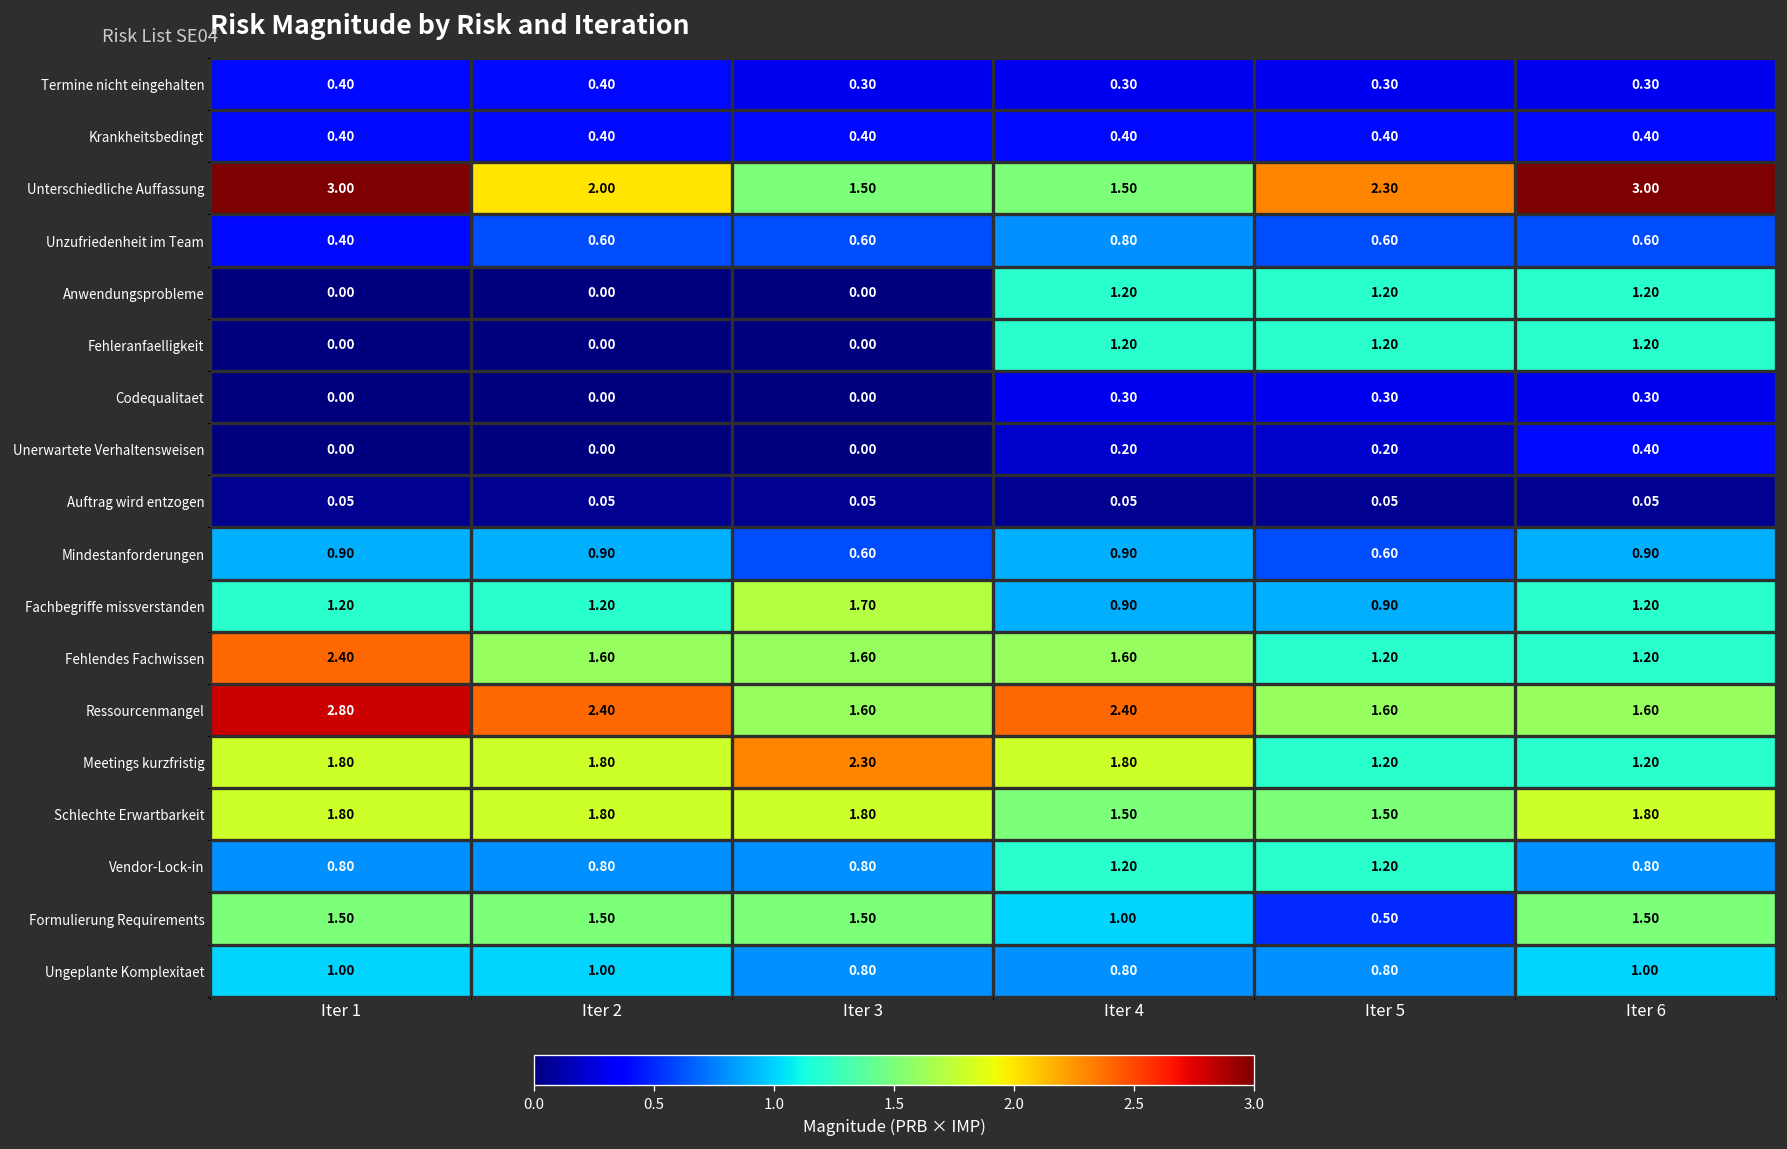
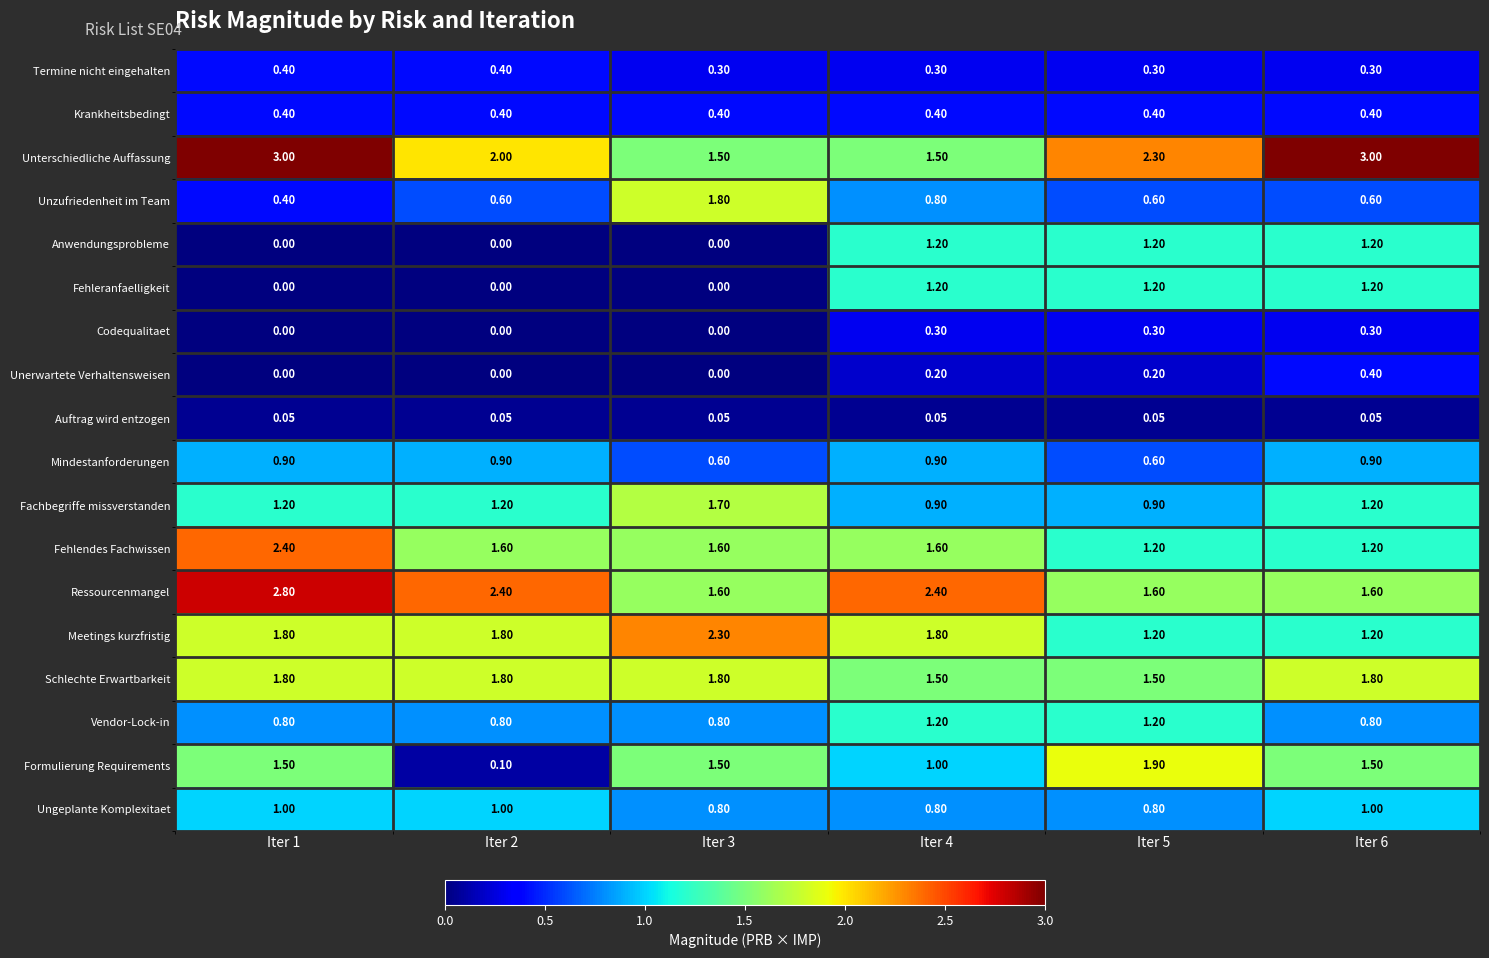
  {
    "Termine nicht eingehalten": {
      "Iter 1": 0.40,
      "Iter 2": 0.40,
      "Iter 3": 0.30,
      "Iter 4": 0.30,
      "Iter 5": 0.30,
      "Iter 6": 0.30
    },
    "Krankheitsbedingt": {
      "Iter 1": 0.40,
      "Iter 2": 0.40,
      "Iter 3": 0.40,
      "Iter 4": 0.40,
      "Iter 5": 0.40,
      "Iter 6": 0.40
    },
    "Unterschiedliche Auffassung": {
      "Iter 1": 3.00,
      "Iter 2": 2.00,
      "Iter 3": 1.50,
      "Iter 4": 1.50,
      "Iter 5": 2.30,
      "Iter 6": 3.00
    },
    "Unzufriedenheit im Team": {
      "Iter 1": 0.40,
      "Iter 2": 0.60,
-     "Iter 3": 0.60,
+     "Iter 3": 1.80,
      "Iter 4": 0.80,
      "Iter 5": 0.60,
      "Iter 6": 0.60
    },
    "Anwendungsprobleme": {
      "Iter 1": 0.00,
      "Iter 2": 0.00,
      "Iter 3": 0.00,
      "Iter 4": 1.20,
      "Iter 5": 1.20,
      "Iter 6": 1.20
    },
    "Fehleranfaelligkeit": {
      "Iter 1": 0.00,
      "Iter 2": 0.00,
      "Iter 3": 0.00,
      "Iter 4": 1.20,
      "Iter 5": 1.20,
      "Iter 6": 1.20
    },
    "Codequalitaet": {
      "Iter 1": 0.00,
      "Iter 2": 0.00,
      "Iter 3": 0.00,
      "Iter 4": 0.30,
      "Iter 5": 0.30,
      "Iter 6": 0.30
    },
    "Unerwartete Verhaltensweisen": {
      "Iter 1": 0.00,
      "Iter 2": 0.00,
      "Iter 3": 0.00,
      "Iter 4": 0.20,
      "Iter 5": 0.20,
      "Iter 6": 0.40
    },
    "Auftrag wird entzogen": {
      "Iter 1": 0.05,
      "Iter 2": 0.05,
      "Iter 3": 0.05,
      "Iter 4": 0.05,
      "Iter 5": 0.05,
      "Iter 6": 0.05
    },
    "Mindestanforderungen": {
      "Iter 1": 0.90,
      "Iter 2": 0.90,
      "Iter 3": 0.60,
      "Iter 4": 0.90,
      "Iter 5": 0.60,
      "Iter 6": 0.90
    },
    "Fachbegriffe missverstanden": {
      "Iter 1": 1.20,
      "Iter 2": 1.20,
      "Iter 3": 1.70,
      "Iter 4": 0.90,
      "Iter 5": 0.90,
      "Iter 6": 1.20
    },
    "Fehlendes Fachwissen": {
      "Iter 1": 2.40,
      "Iter 2": 1.60,
      "Iter 3": 1.60,
      "Iter 4": 1.60,
      "Iter 5": 1.20,
      "Iter 6": 1.20
    },
    "Ressourcenmangel": {
      "Iter 1": 2.80,
      "Iter 2": 2.40,
      "Iter 3": 1.60,
      "Iter 4": 2.40,
      "Iter 5": 1.60,
      "Iter 6": 1.60
    },
    "Meetings kurzfristig": {
      "Iter 1": 1.80,
      "Iter 2": 1.80,
      "Iter 3": 2.30,
      "Iter 4": 1.80,
      "Iter 5": 1.20,
      "Iter 6": 1.20
    },
    "Schlechte Erwartbarkeit": {
      "Iter 1": 1.80,
      "Iter 2": 1.80,
      "Iter 3": 1.80,
      "Iter 4": 1.50,
      "Iter 5": 1.50,
      "Iter 6": 1.80
    },
    "Vendor-Lock-in": {
      "Iter 1": 0.80,
      "Iter 2": 0.80,
      "Iter 3": 0.80,
      "Iter 4": 1.20,
      "Iter 5": 1.20,
      "Iter 6": 0.80
    },
    "Formulierung Requirements": {
      "Iter 1": 1.50,
-     "Iter 2": 1.50,
+     "Iter 2": 0.10,
      "Iter 3": 1.50,
      "Iter 4": 1.00,
-     "Iter 5": 0.50,
+     "Iter 5": 1.90,
      "Iter 6": 1.50
    },
    "Ungeplante Komplexitaet": {
      "Iter 1": 1.00,
      "Iter 2": 1.00,
      "Iter 3": 0.80,
      "Iter 4": 0.80,
      "Iter 5": 0.80,
      "Iter 6": 1.00
    }
  }
